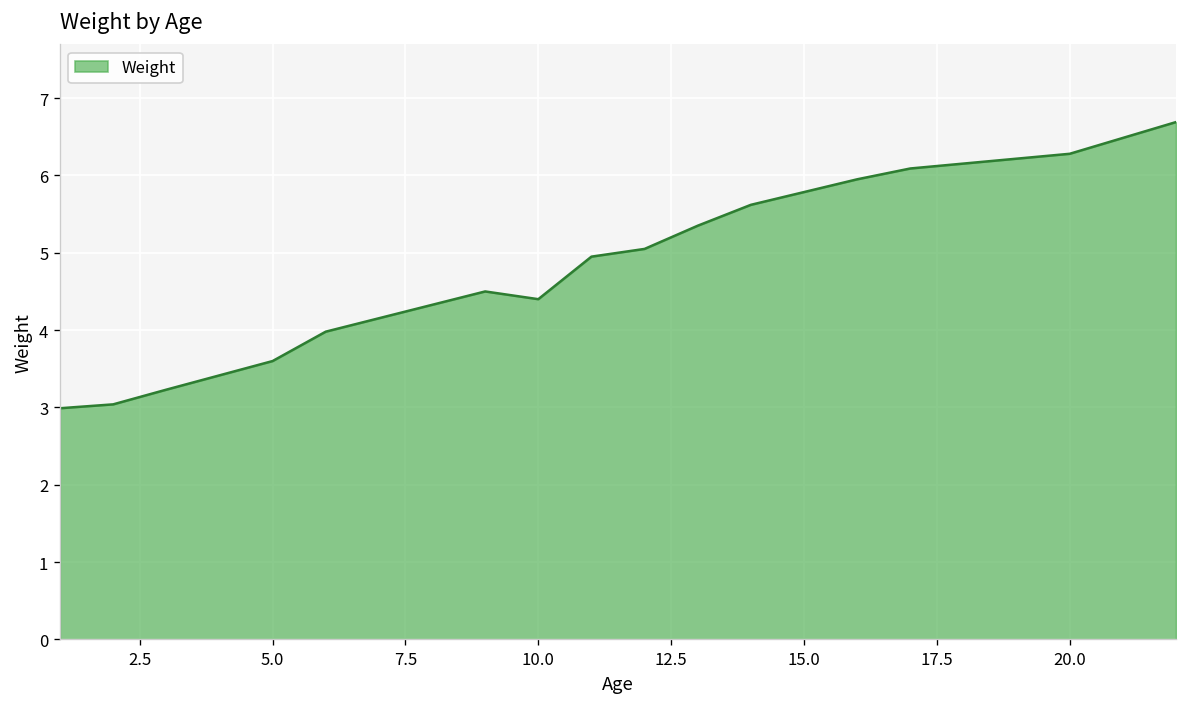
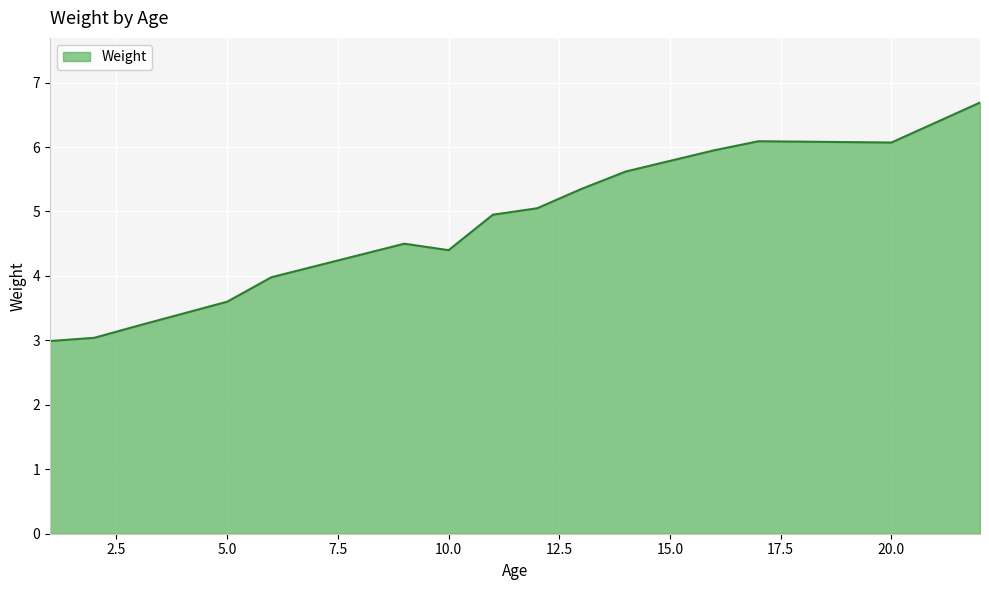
  {
    "5.0": 3.6,
    "10.0": 4.4,
-   "20.0": 6.3
+   "20.0": 6.1
  }
